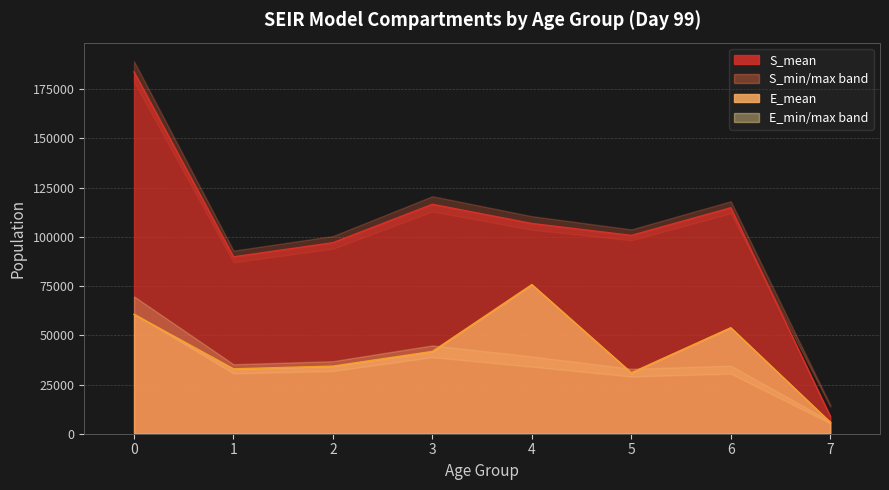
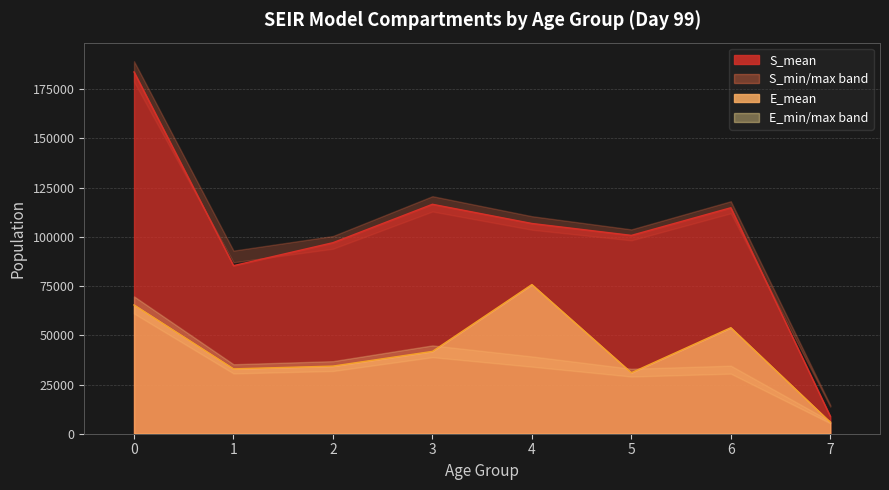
  {
    "S_mean": {
      "0": 184000,
-     "1": 90000,
+     "1": 85000,
      "2": 97000,
      "3": 117000,
      "4": 107000,
      "5": 101000,
      "6": 115000,
      "7": 9000
    },
    "E_mean": {
-     "0": 61000,
+     "0": 65000,
      "1": 33000,
      "2": 34000,
      "3": 42000,
      "4": 76000,
      "5": 31000,
      "6": 54000
    }
  }
